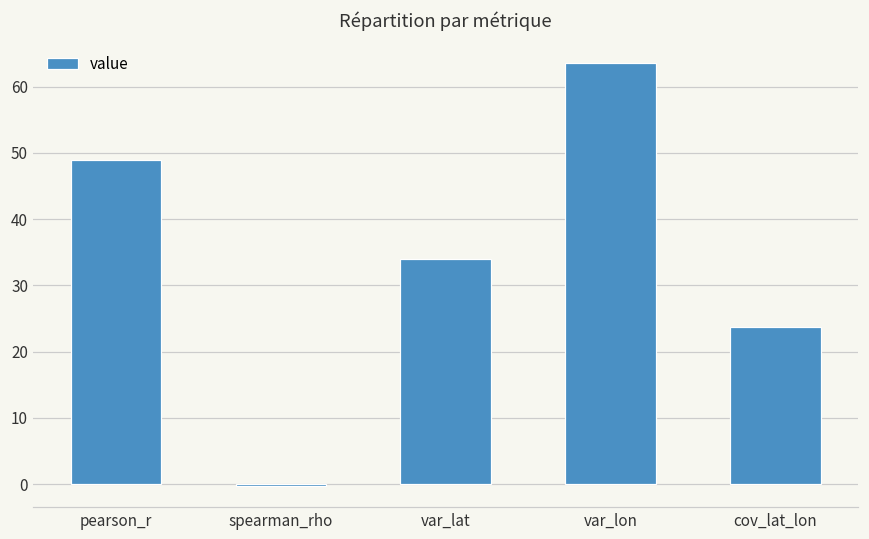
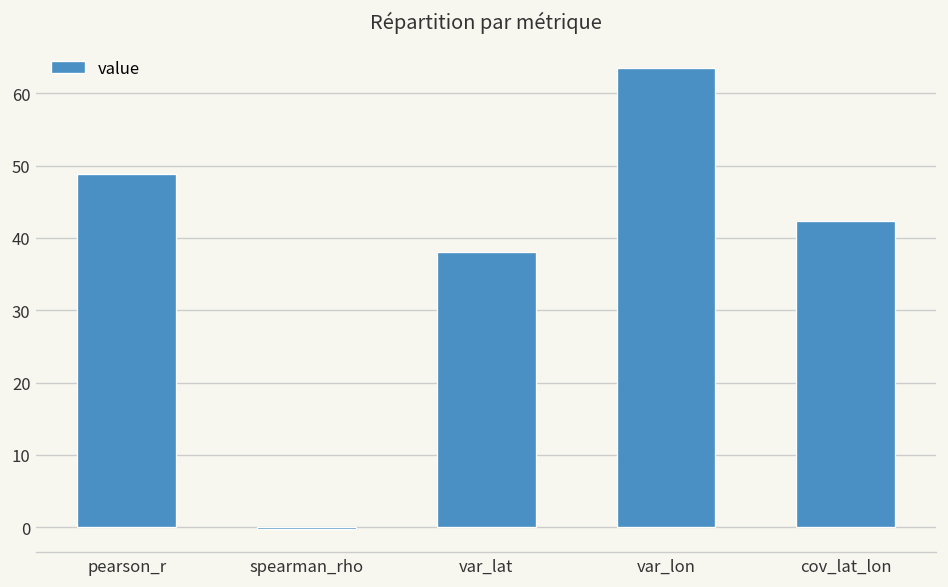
  {
    "pearson_r": 49,
-   "var_lat": 34,
+   "var_lat": 38,
    "var_lon": 64,
-   "cov_lat_lon": 24
+   "cov_lat_lon": 42
  }
